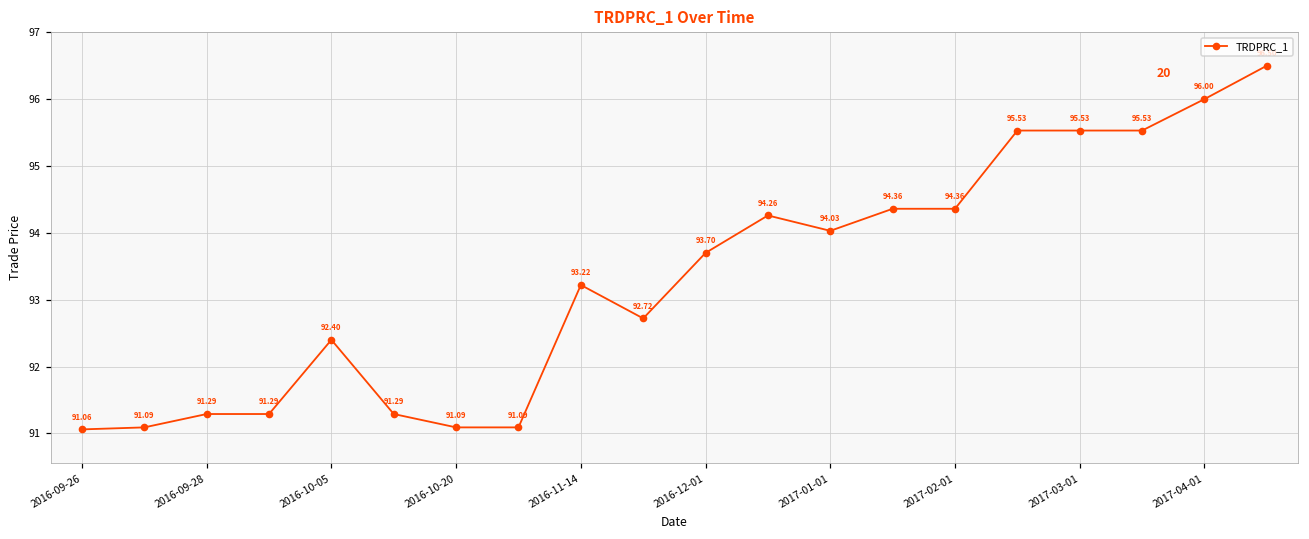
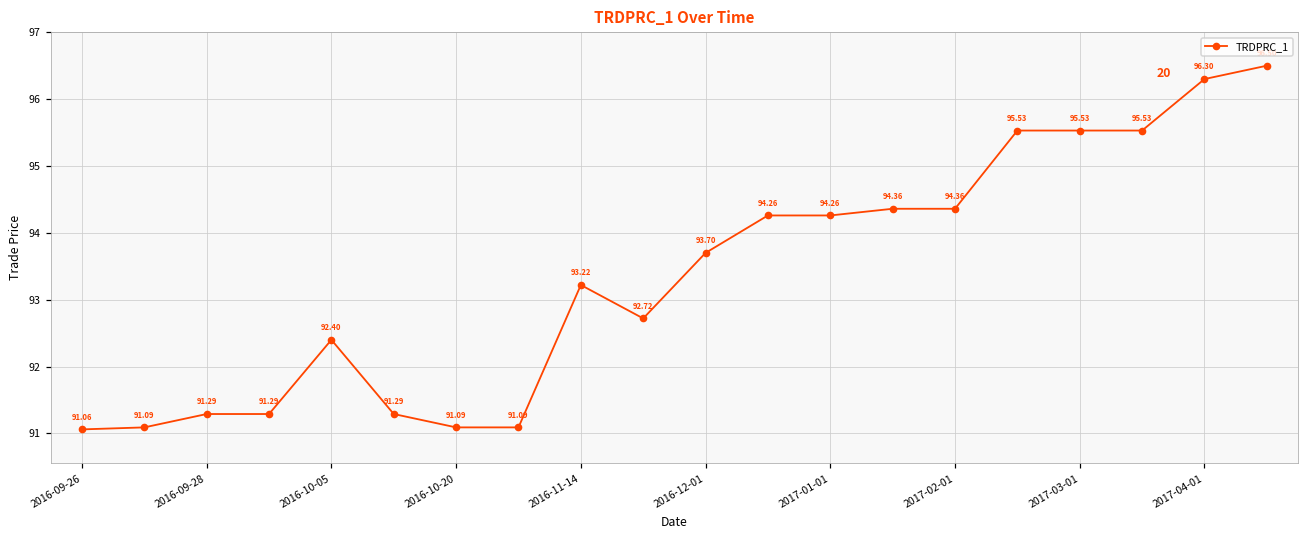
  {
    "2016-09-26": 91.06,
    "2016-09-28": 91.29,
    "2016-10-05": 92.40,
    "2016-10-20": 91.09,
    "2016-11-14": 93.22,
    "2016-12-01": 93.70,
-   "2017-01-01": 94.03,
+   "2017-01-01": 94.26,
    "2017-02-01": 94.36,
    "2017-03-01": 95.53,
-   "2017-04-01": 96.00
+   "2017-04-01": 96.30
  }
